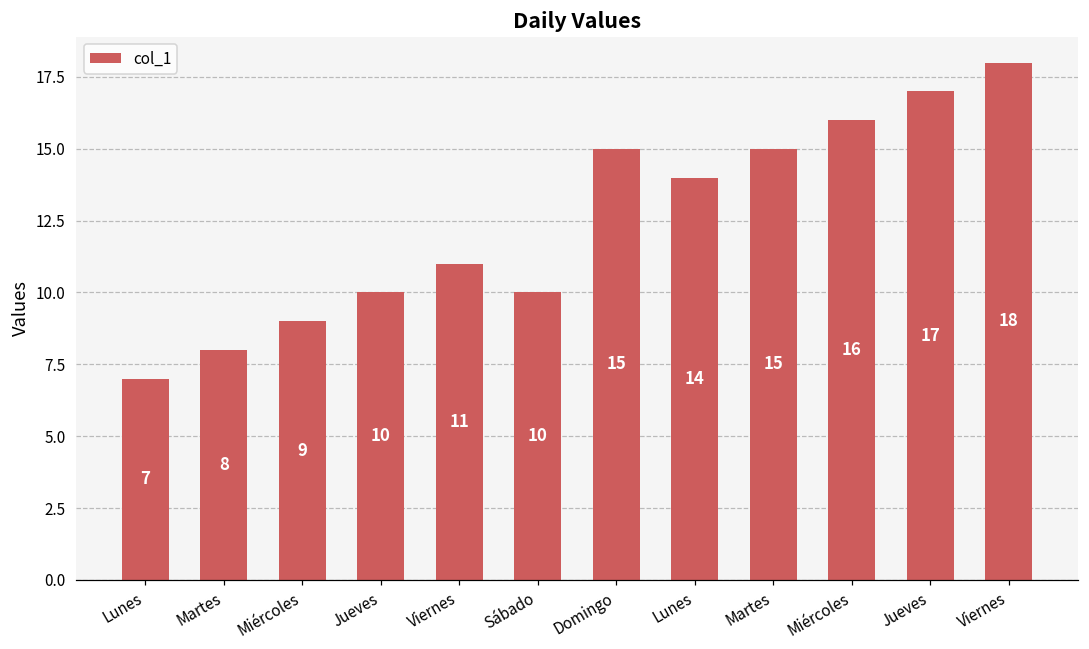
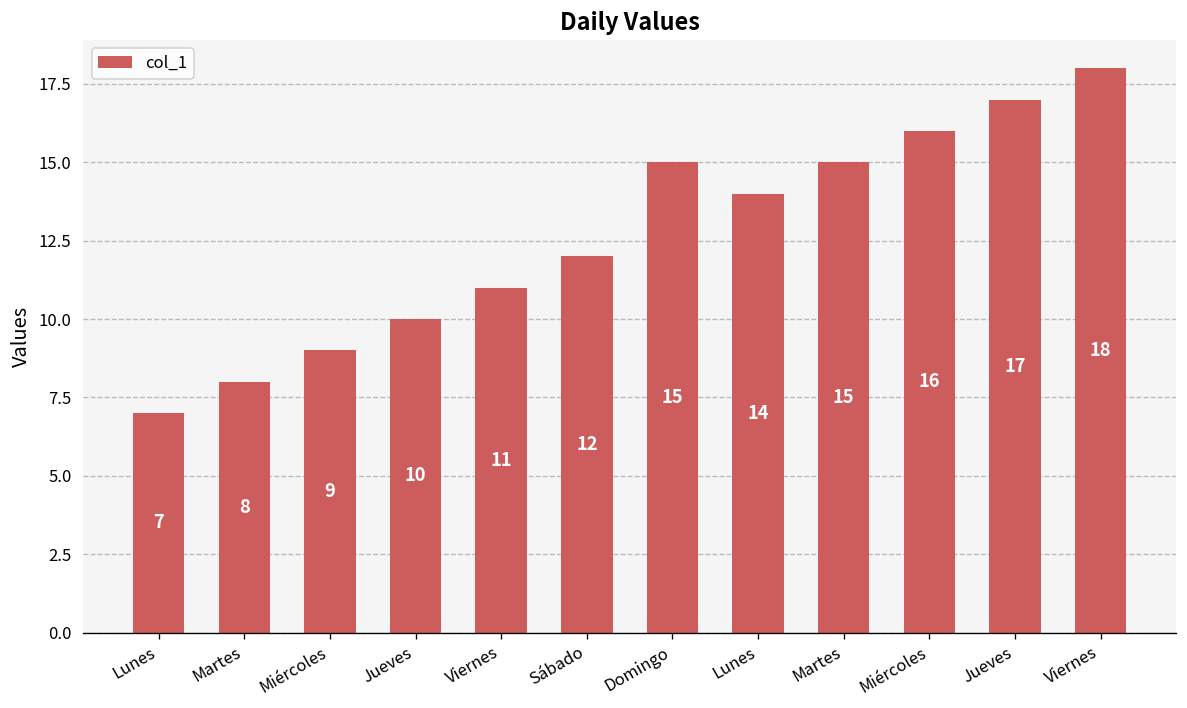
  {
-   "Sábado": 10,
+   "Sábado": 12,
    "Domingo": 15
  }
